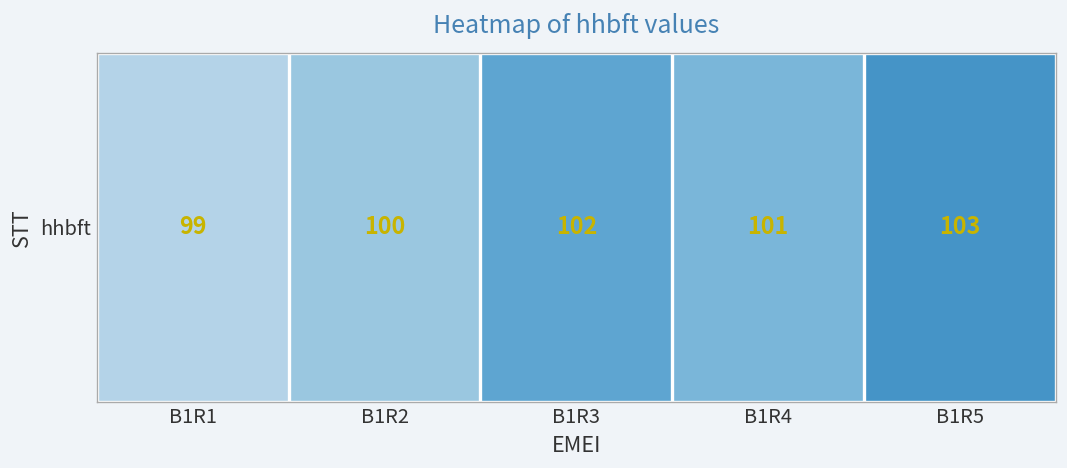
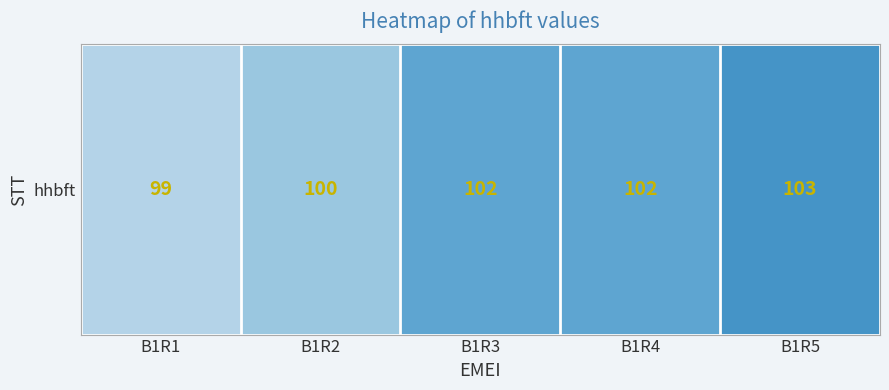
  {
    "hhbft": {
      "B1R1": 99,
      "B1R2": 100,
      "B1R3": 102,
-     "B1R4": 101,
+     "B1R4": 102,
      "B1R5": 103
    }
  }
